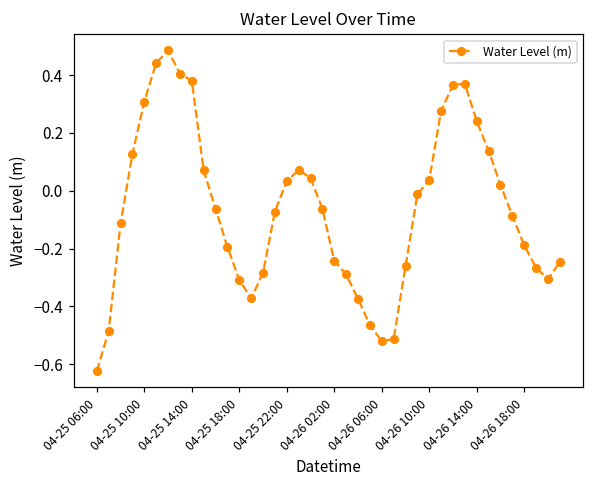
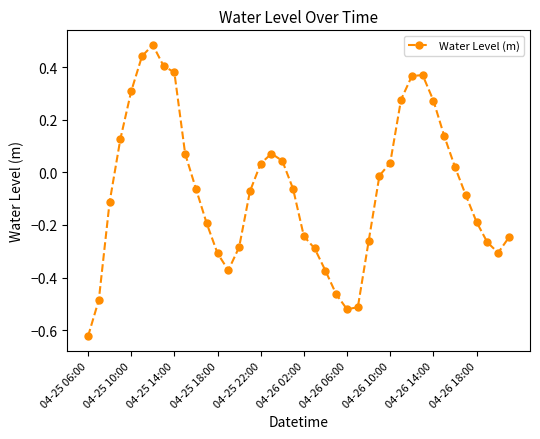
  {
    "04-25 06:00": -0.62,
    "04-25 10:00": 0.31,
    "04-25 14:00": 0.38,
    "04-25 18:00": -0.31,
    "04-25 22:00": 0.03,
    "04-26 02:00": -0.24,
    "04-26 06:00": -0.52,
    "04-26 10:00": 0.04,
-   "04-26 14:00": 0.24,
+   "04-26 14:00": 0.27,
    "04-26 18:00": -0.19
  }
